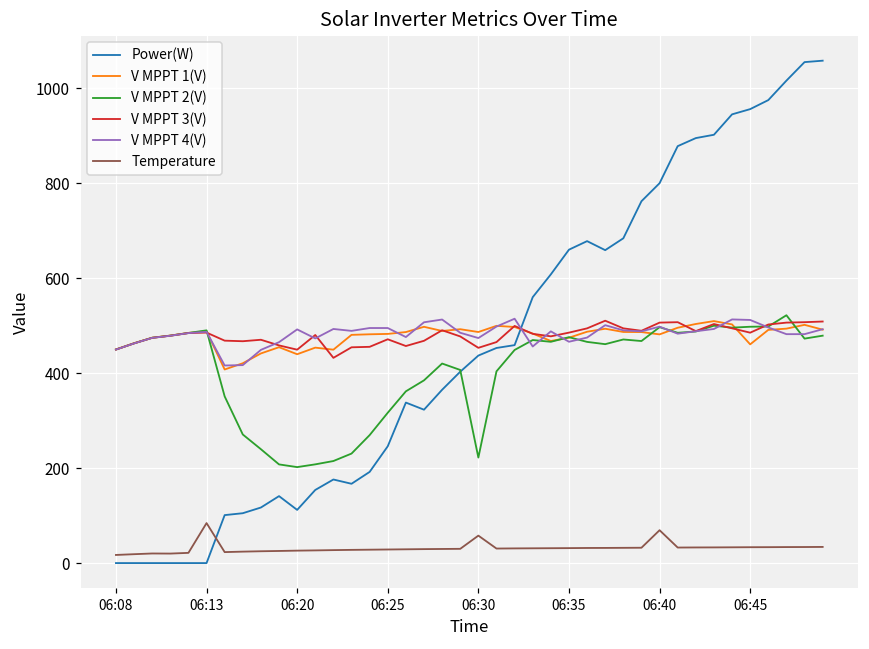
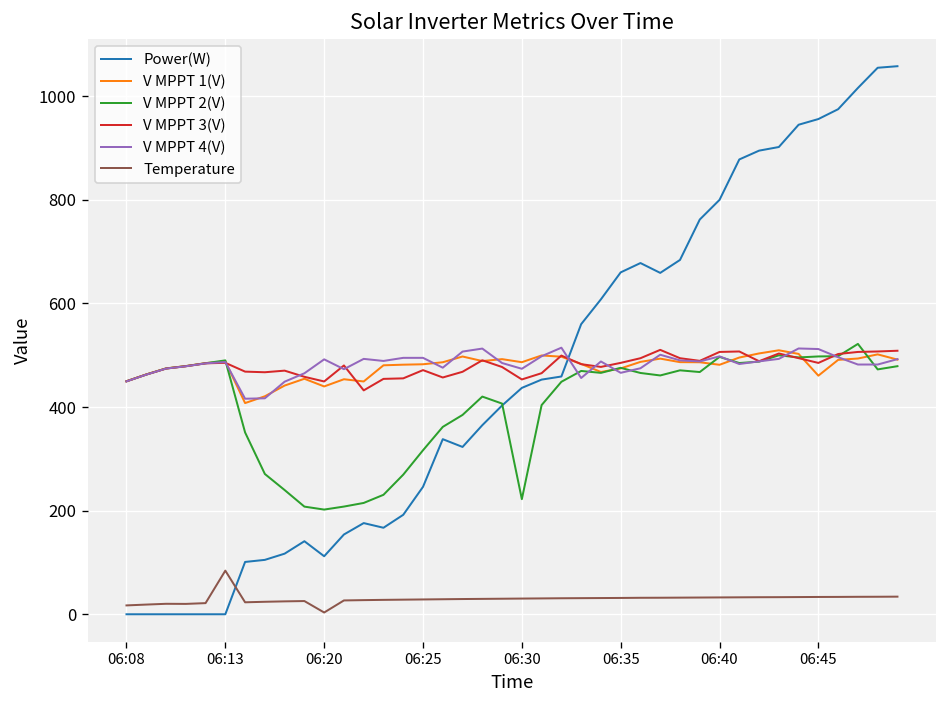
  {
    "Power(W)": {
      "06:08": 0,
      "06:13": 0,
      "06:20": 110,
      "06:25": 250,
      "06:30": 440,
      "06:35": 660,
      "06:40": 800,
      "06:45": 960
    },
    "V MPPT 1(V)": {
      "06:20": 440,
      "06:25": 480,
      "06:30": 490,
      "06:40": 480,
      "06:45": 460
    },
    "V MPPT 2(V)": {
      "06:20": 200,
      "06:25": 320,
      "06:30": 220,
      "06:45": 500
    },
    "V MPPT 3(V)": {
      "06:20": 450,
      "06:25": 470,
      "06:30": 450,
      "06:35": 490,
      "06:40": 510,
      "06:45": 490
    },
    "V MPPT 4(V)": {
      "06:20": 490,
      "06:25": 500,
      "06:30": 470,
      "06:35": 470,
      "06:45": 510
    },
    "Temperature": {
      "06:08": 20,
      "06:13": 80,
-     "06:20": 30,
+     "06:20": 0,
      "06:25": 30,
-     "06:30": 60,
+     "06:30": 30,
      "06:35": 30,
-     "06:40": 70,
+     "06:40": 30,
      "06:45": 30
    }
  }
